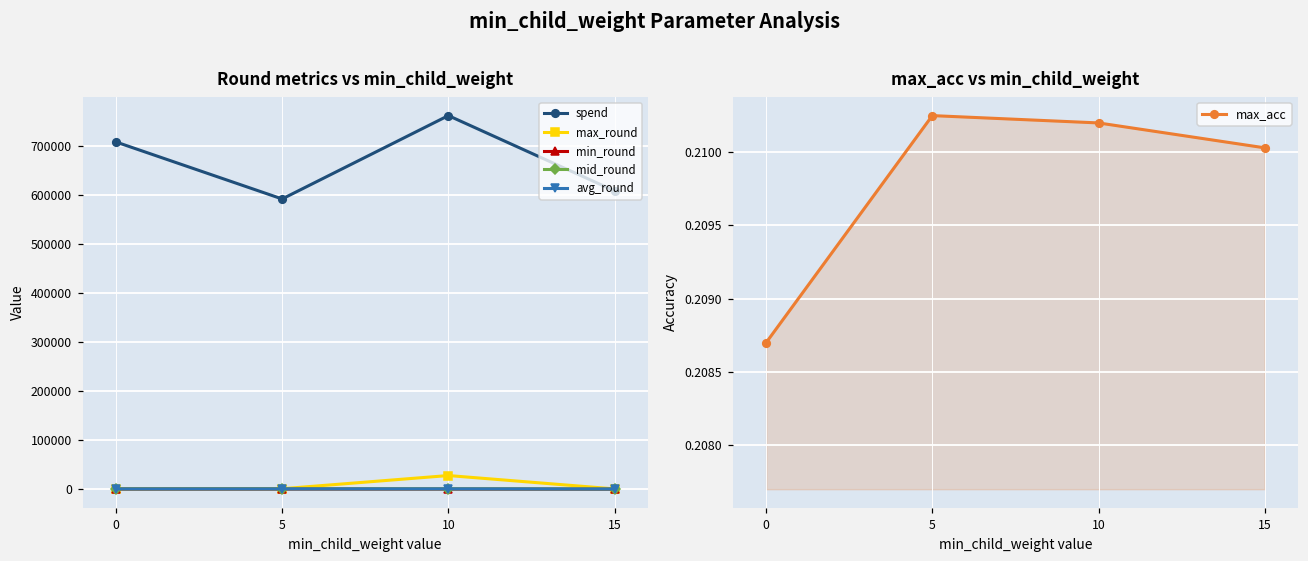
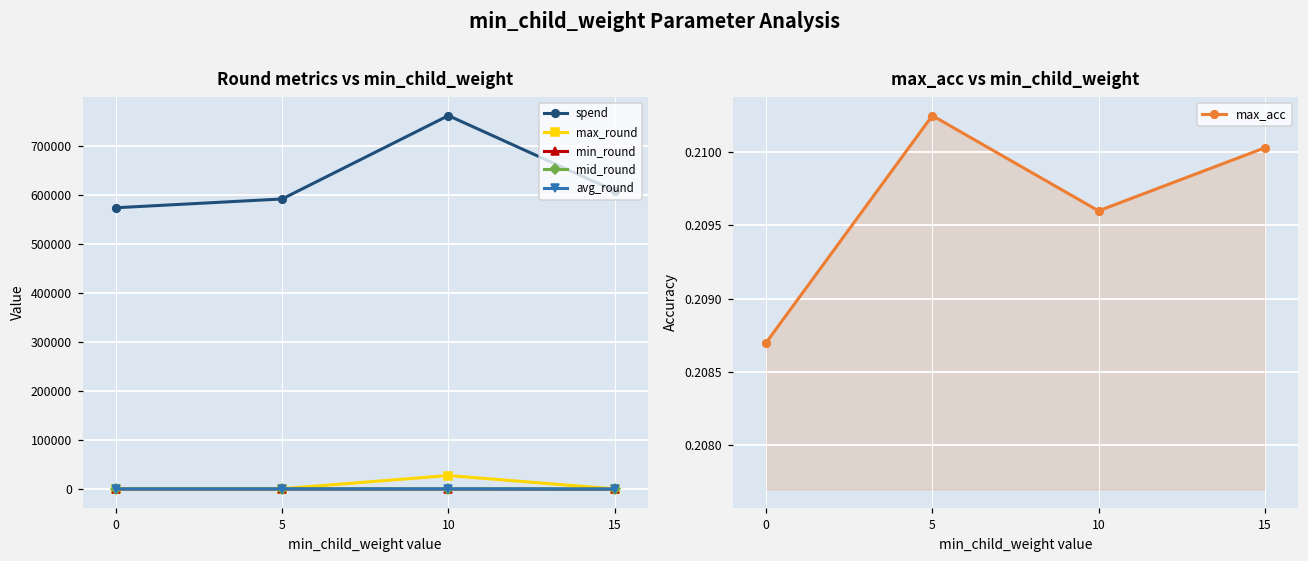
  {
    "Round metrics vs min_child_weight": {
      "spend": {
-       "0": 710000,
+       "0": 570000,
        "5": 590000,
        "10": 760000,
        "15": 610000
      },
      "max_round": {
        "10": 30000
      }
    },
    "max_acc vs min_child_weight": {
      "0": 0.2087,
      "5": 0.21025,
-     "10": 0.2102,
+     "10": 0.2096,
      "15": 0.21003
    }
  }
